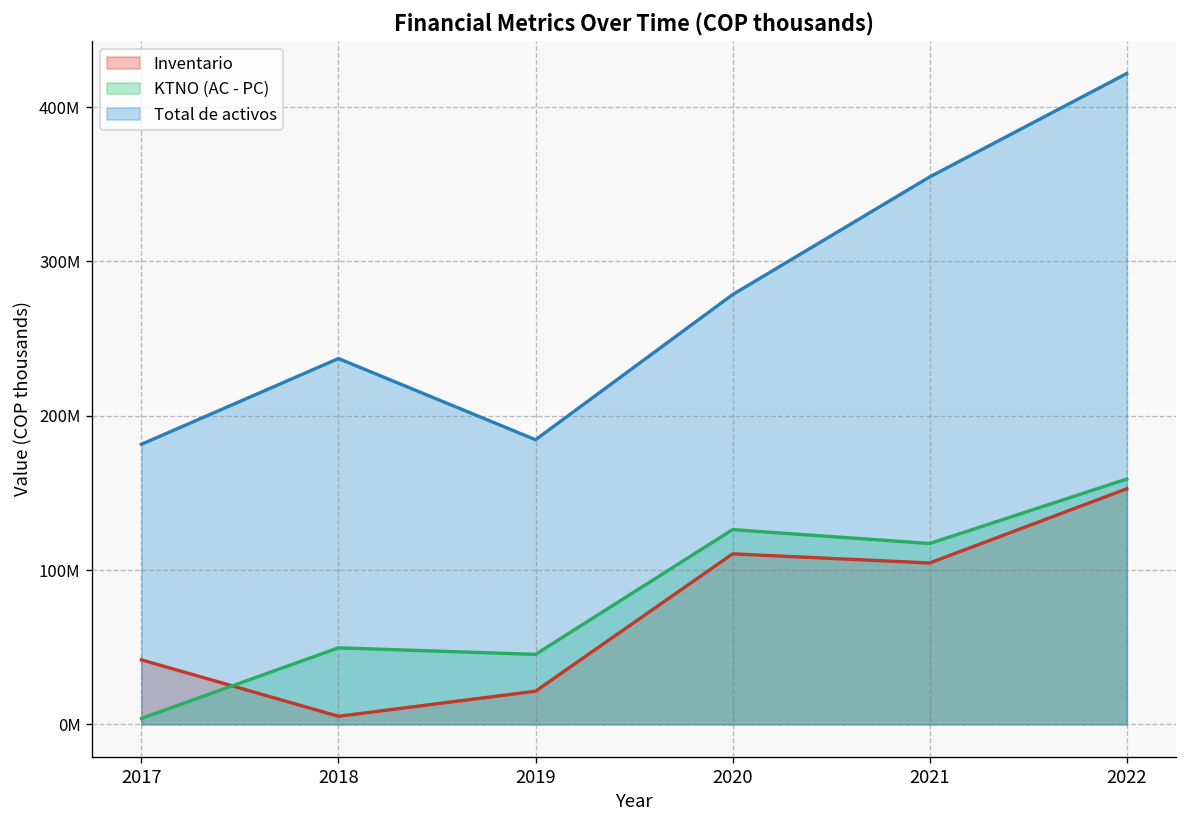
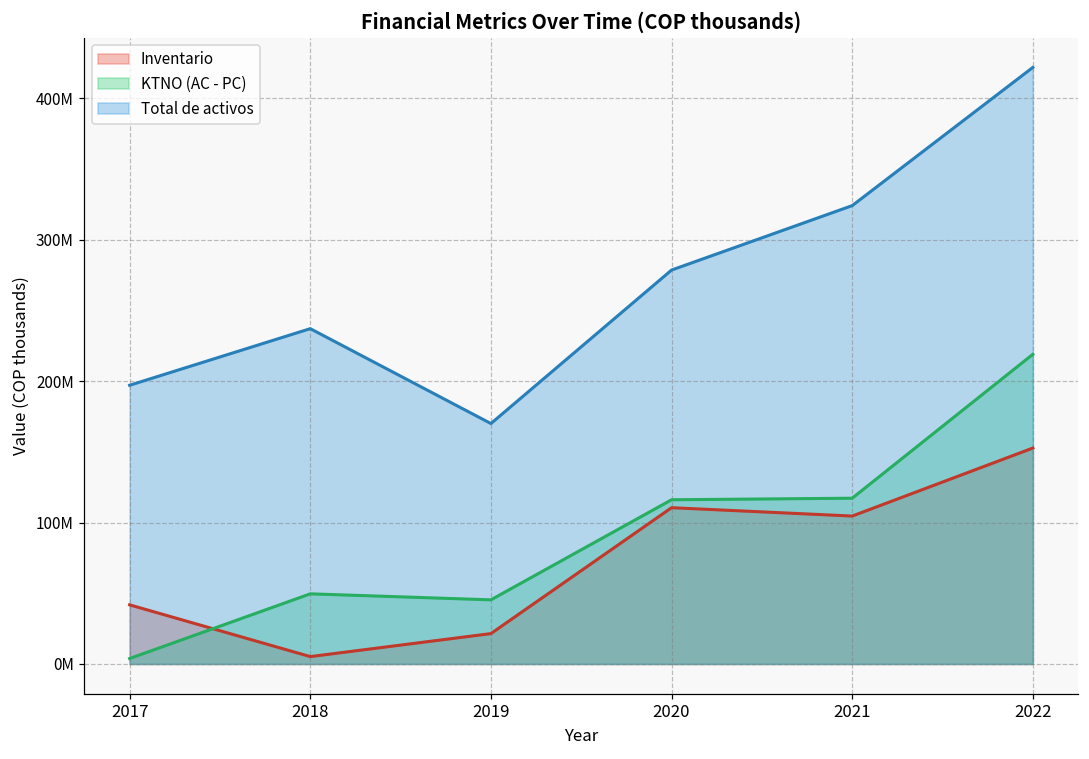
  {
    "Inventario": {
      "2017": 42000000,
      "2018": 5000000,
      "2019": 21000000,
      "2020": 110000000,
      "2021": 105000000,
      "2022": 153000000
    },
    "KTNO (AC - PC)": {
      "2017": 4000000,
      "2018": 50000000,
      "2019": 45000000,
-     "2020": 126000000,
+     "2020": 116000000,
      "2021": 117000000,
-     "2022": 159000000
+     "2022": 219000000
    },
    "Total de activos": {
-     "2017": 181000000,
+     "2017": 197000000,
      "2018": 237000000,
-     "2019": 184000000,
+     "2019": 170000000,
      "2020": 278000000,
-     "2021": 355000000,
+     "2021": 324000000,
      "2022": 422000000
    }
  }
